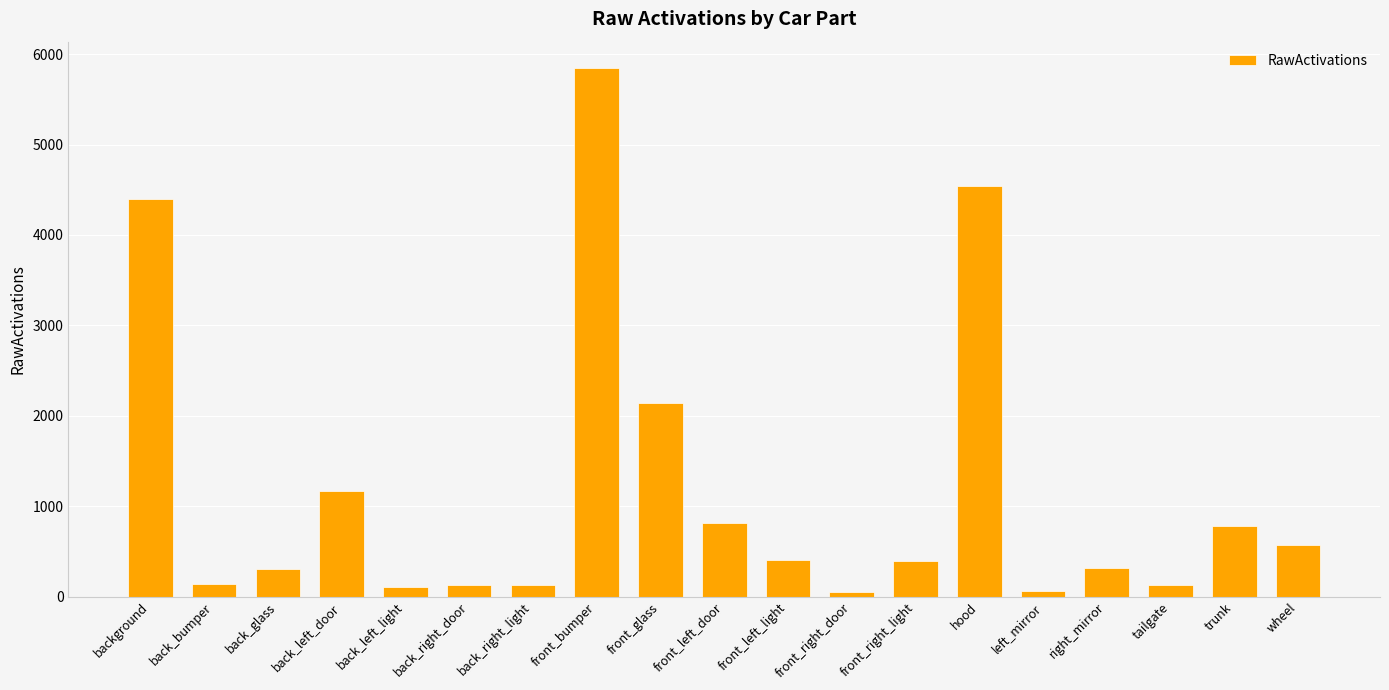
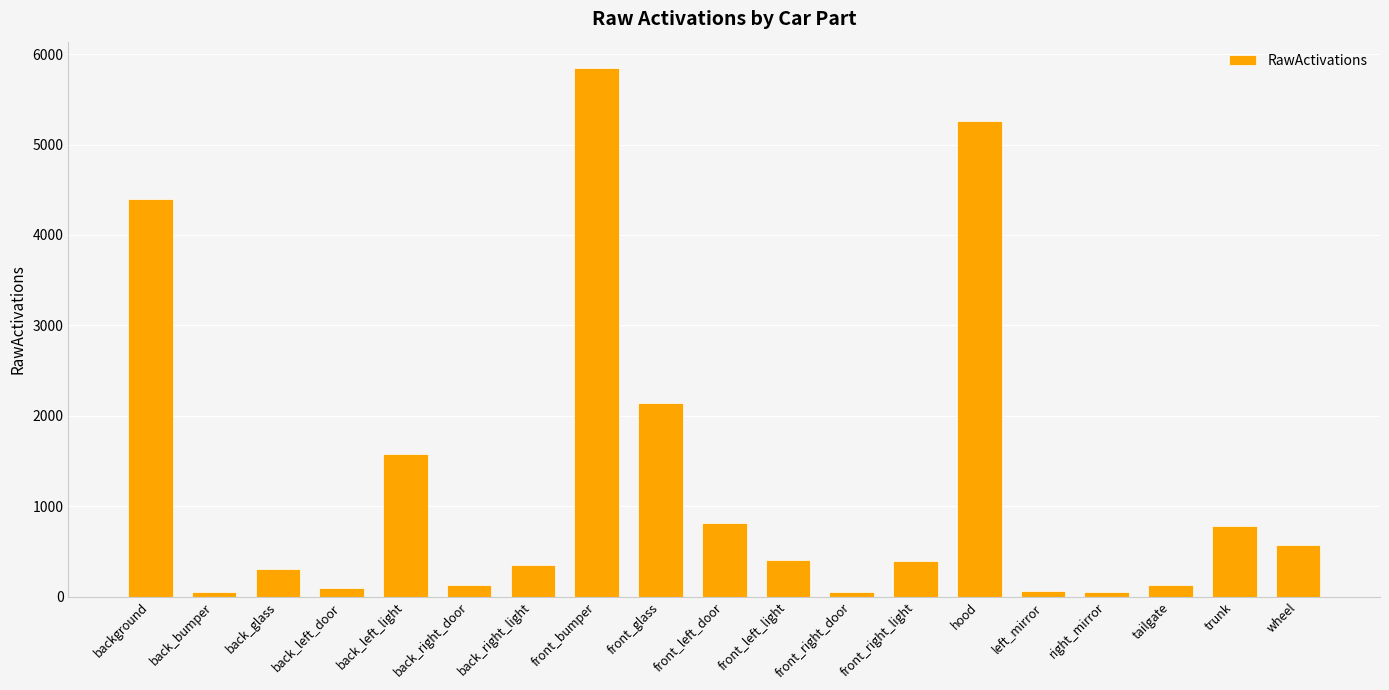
  {
    "background": 4400,
-   "back_bumper": 100,
+   "back_bumper": 0,
    "back_glass": 300,
-   "back_left_door": 1200,
-   "back_left_light": 100,
+   "back_left_door": 100,
+   "back_left_light": 1600,
    "back_right_door": 100,
-   "back_right_light": 100,
+   "back_right_light": 400,
    "front_bumper": 5800,
    "front_glass": 2100,
    "front_left_door": 800,
    "front_left_light": 400,
    "front_right_door": 100,
    "front_right_light": 400,
-   "hood": 4500,
+   "hood": 5300,
    "left_mirror": 100,
-   "right_mirror": 300,
+   "right_mirror": 0,
    "tailgate": 100,
    "trunk": 800,
    "wheel": 600
  }
